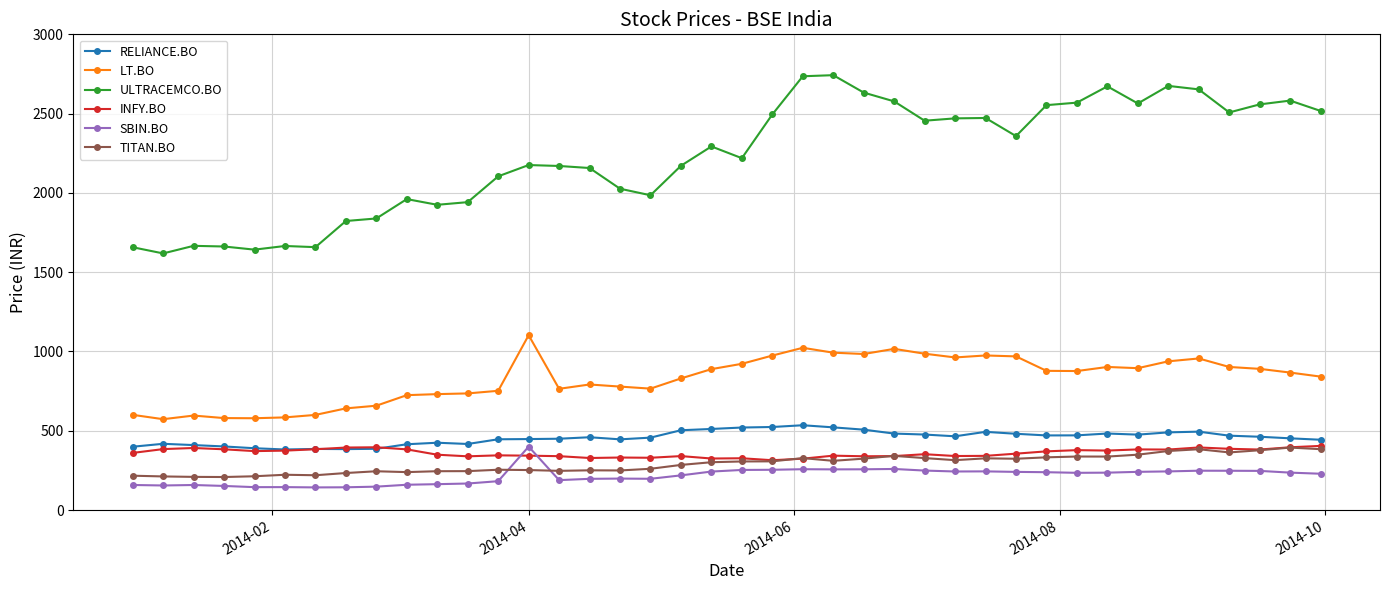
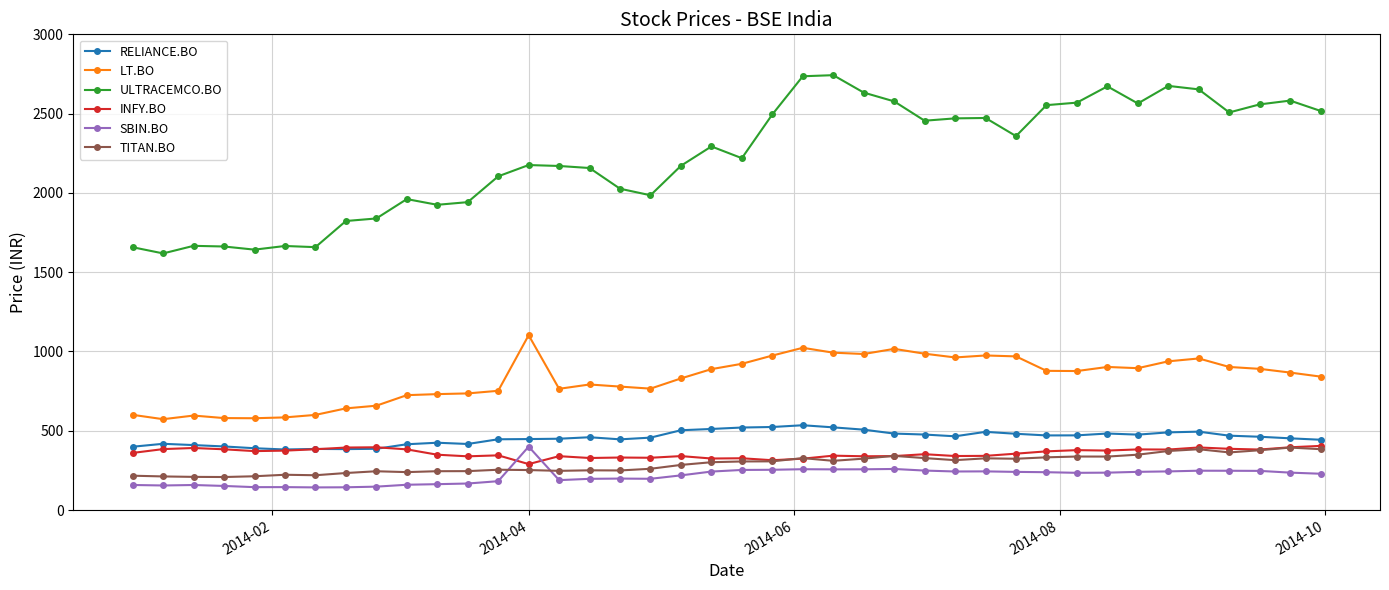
  {
    "RELIANCE.BO": {
      "2014-04": 450
    },
    "LT.BO": {
      "2014-04": 1100
    },
    "ULTRACEMCO.BO": {
      "2014-04": 2180
    },
    "INFY.BO": {
-     "2014-04": 340
+     "2014-04": 290
    },
    "SBIN.BO": {
      "2014-04": 400
    },
    "TITAN.BO": {
      "2014-04": 250
    }
  }
